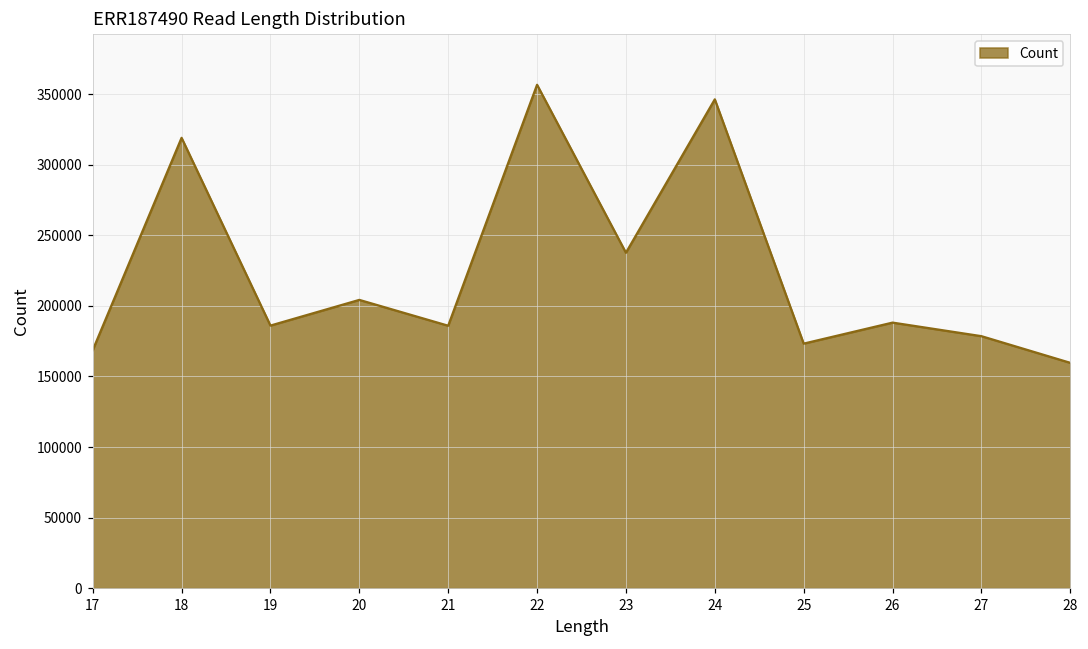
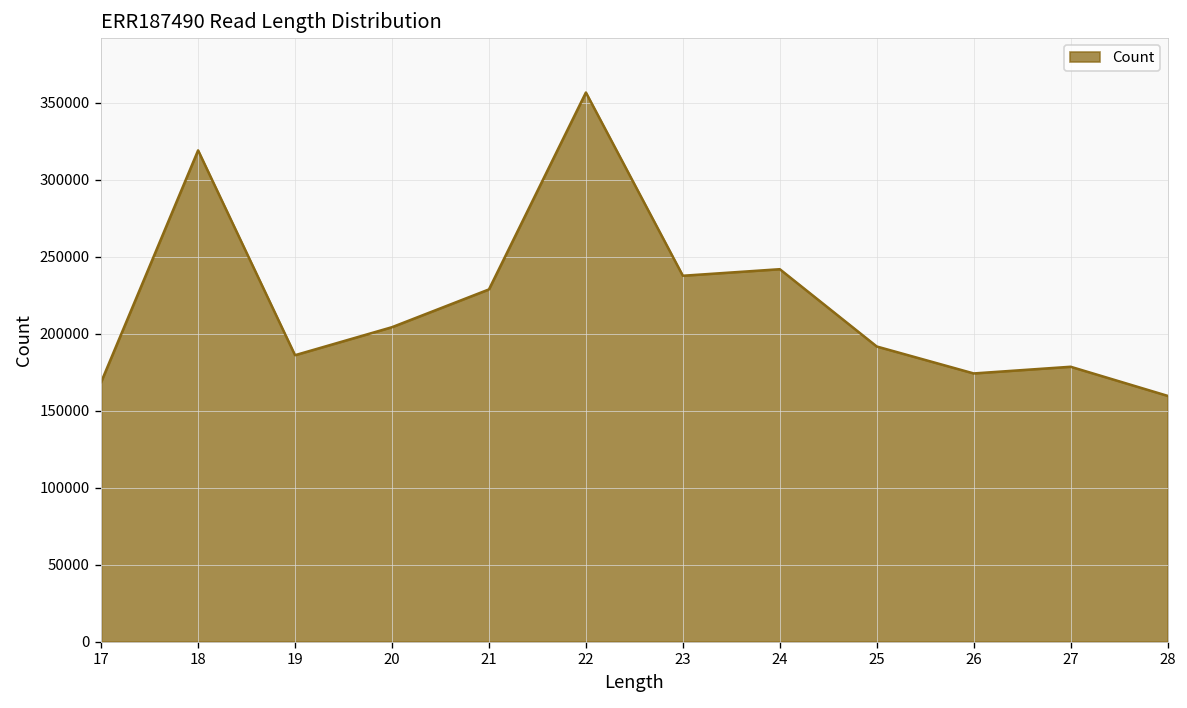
  {
    "17": 169000,
    "18": 319000,
    "19": 186000,
    "20": 204000,
-   "21": 186000,
+   "21": 229000,
    "22": 357000,
    "23": 238000,
-   "24": 346000,
-   "25": 173000,
-   "26": 188000,
+   "24": 242000,
+   "25": 192000,
+   "26": 174000,
    "27": 179000,
    "28": 160000
  }
